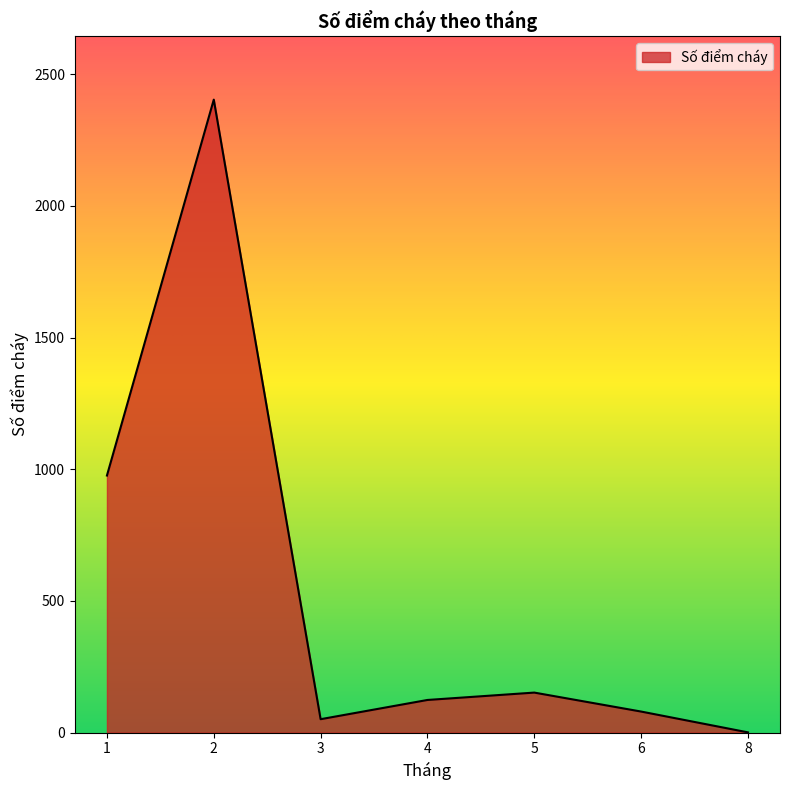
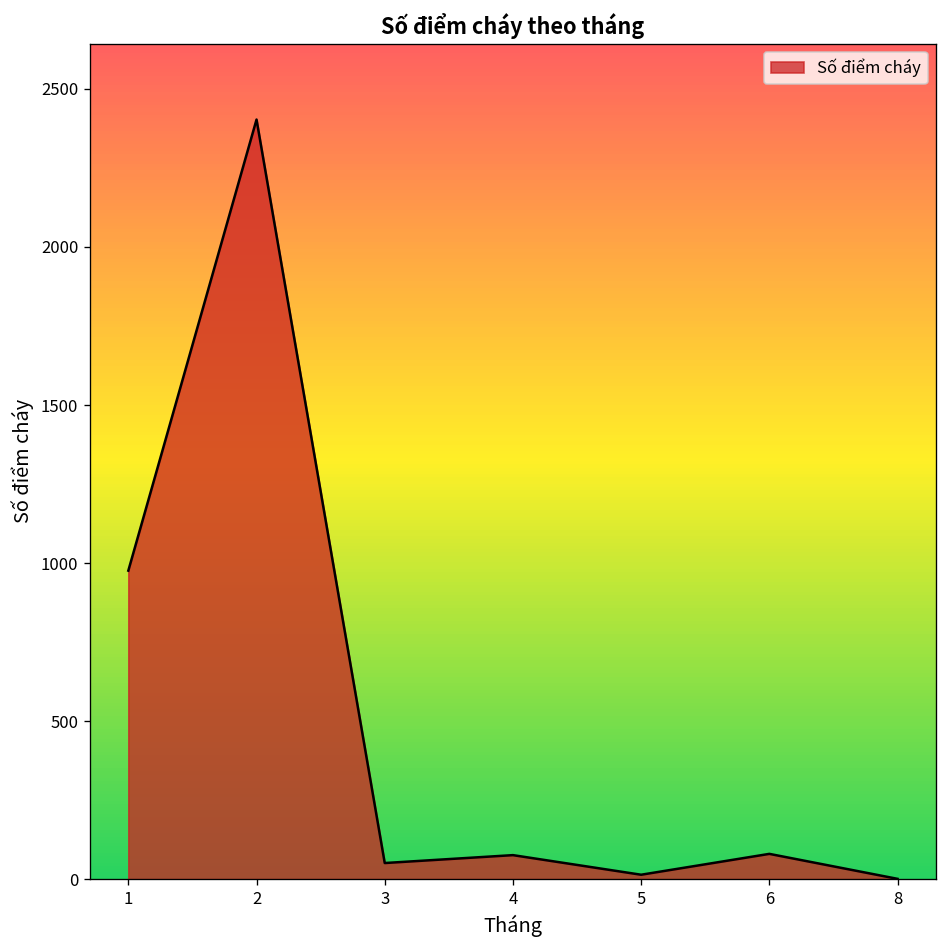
  {
    "1": 980,
    "2": 2400,
    "3": 50,
-   "4": 120,
-   "5": 150,
+   "4": 80,
+   "5": 10,
    "6": 80,
    "8": 0
  }
